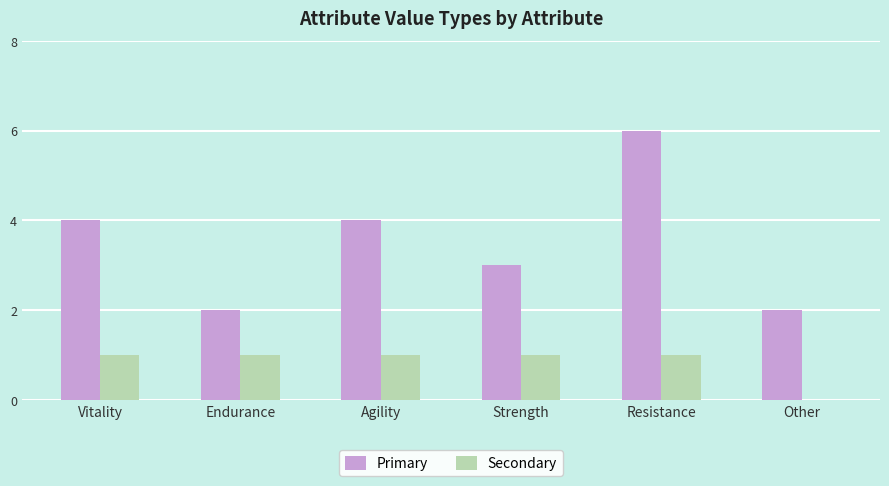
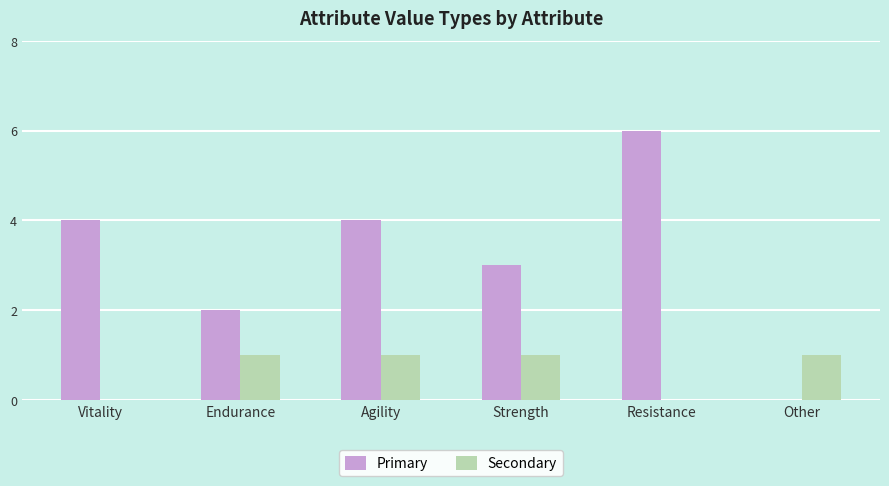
  {
    "Primary": {
      "Vitality": 4,
      "Endurance": 2,
      "Agility": 4,
      "Strength": 3,
      "Resistance": 6,
-     "Other": 2
+     "Other": 0
    },
    "Secondary": {
-     "Vitality": 1,
+     "Vitality": 0,
      "Endurance": 1,
      "Agility": 1,
      "Strength": 1,
-     "Resistance": 1,
-     "Other": 0
+     "Resistance": 0,
+     "Other": 1
    }
  }
